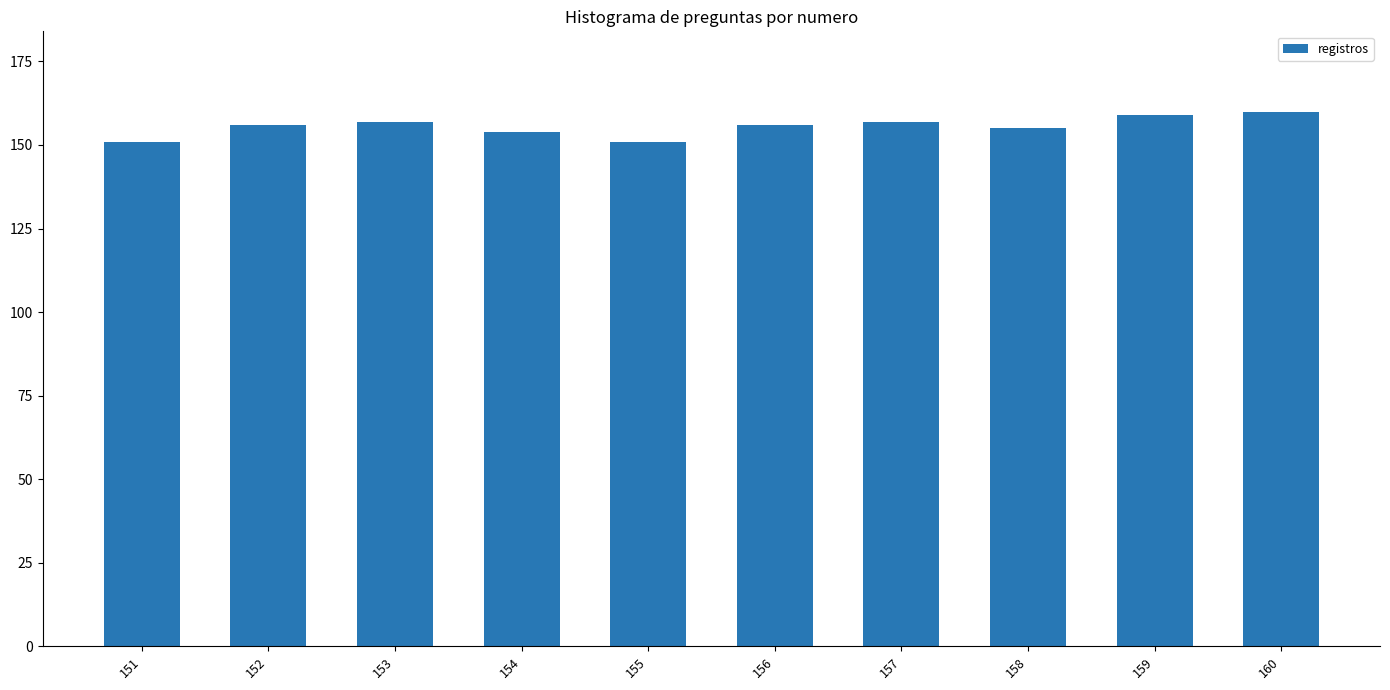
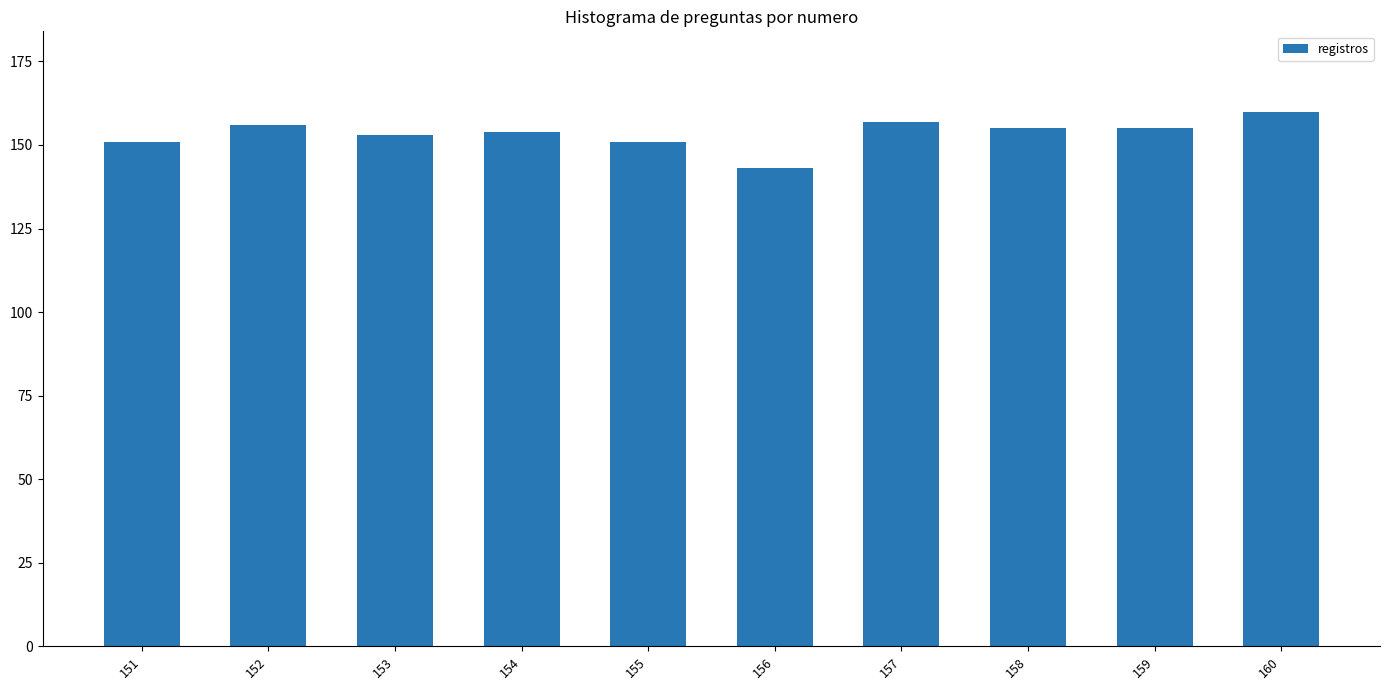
  {
    "151": 151,
    "152": 156,
-   "153": 157,
+   "153": 153,
    "154": 154,
    "155": 151,
-   "156": 156,
+   "156": 143,
    "157": 157,
    "158": 155,
-   "159": 159,
+   "159": 155,
    "160": 160
  }
